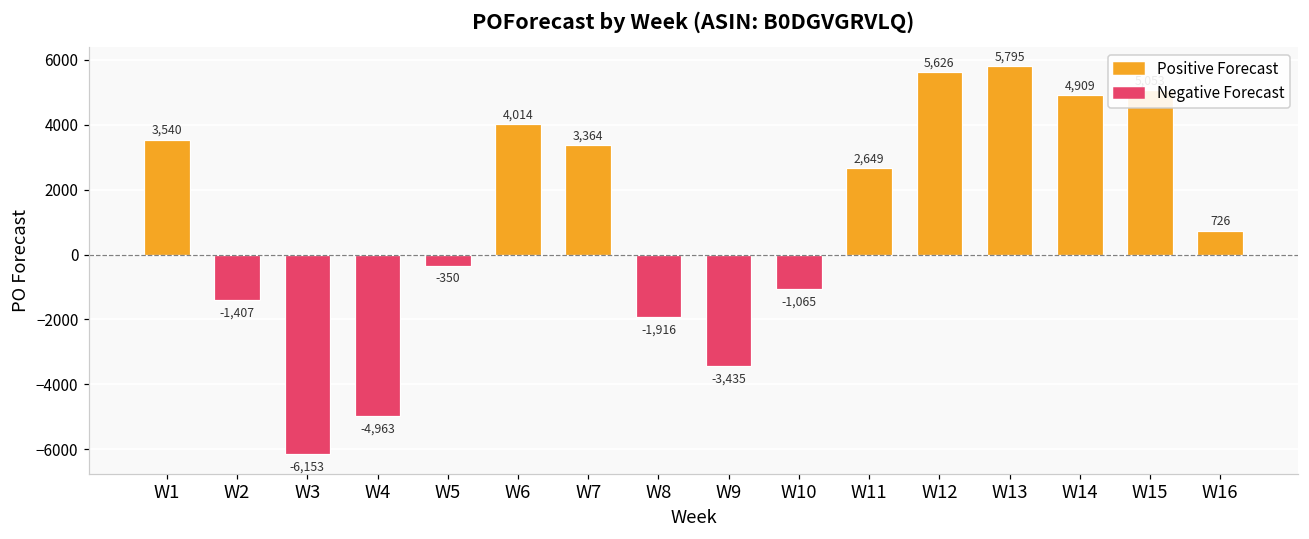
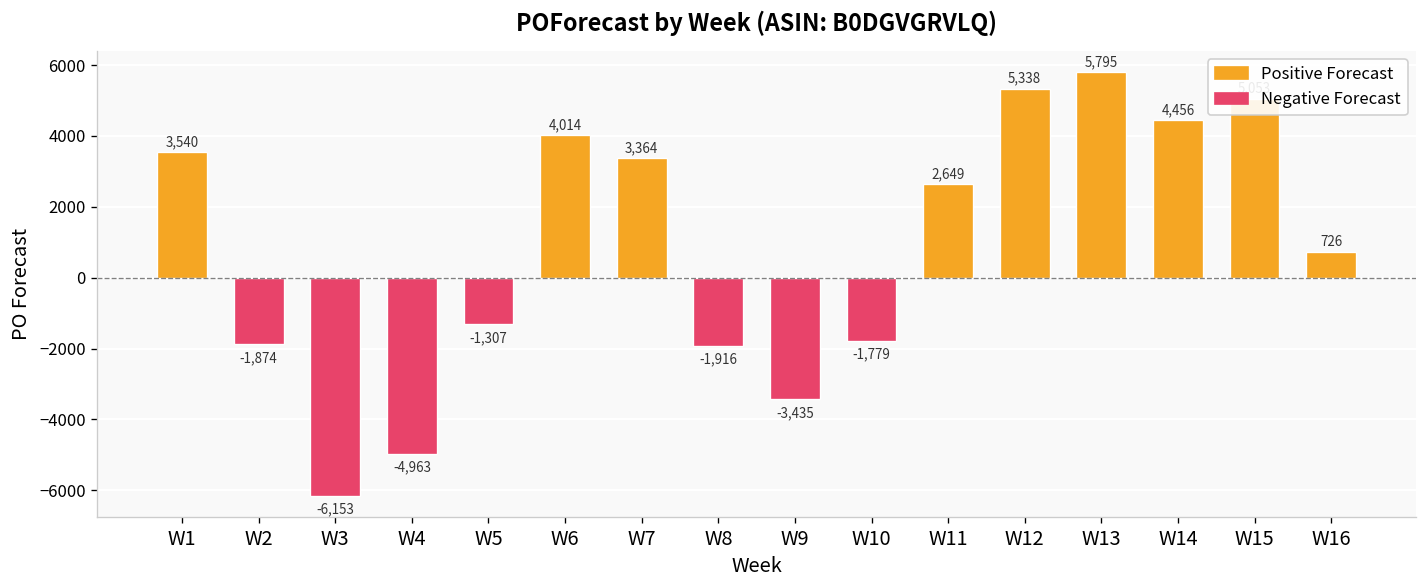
  {
    "W1": "3,540",
-   "W2": "-1,407",
+   "W2": "-1,874",
    "W3": "-6,153",
    "W4": "-4,963",
-   "W5": "-350",
+   "W5": "-1,307",
    "W6": "4,014",
    "W7": "3,364",
    "W8": "-1,916",
    "W9": "-3,435",
-   "W10": "-1,065",
+   "W10": "-1,779",
    "W11": "2,649",
-   "W12": "5,626",
+   "W12": "5,338",
    "W13": "5,795",
-   "W14": "4,909",
+   "W14": "4,456",
    "W16": "726"
  }
